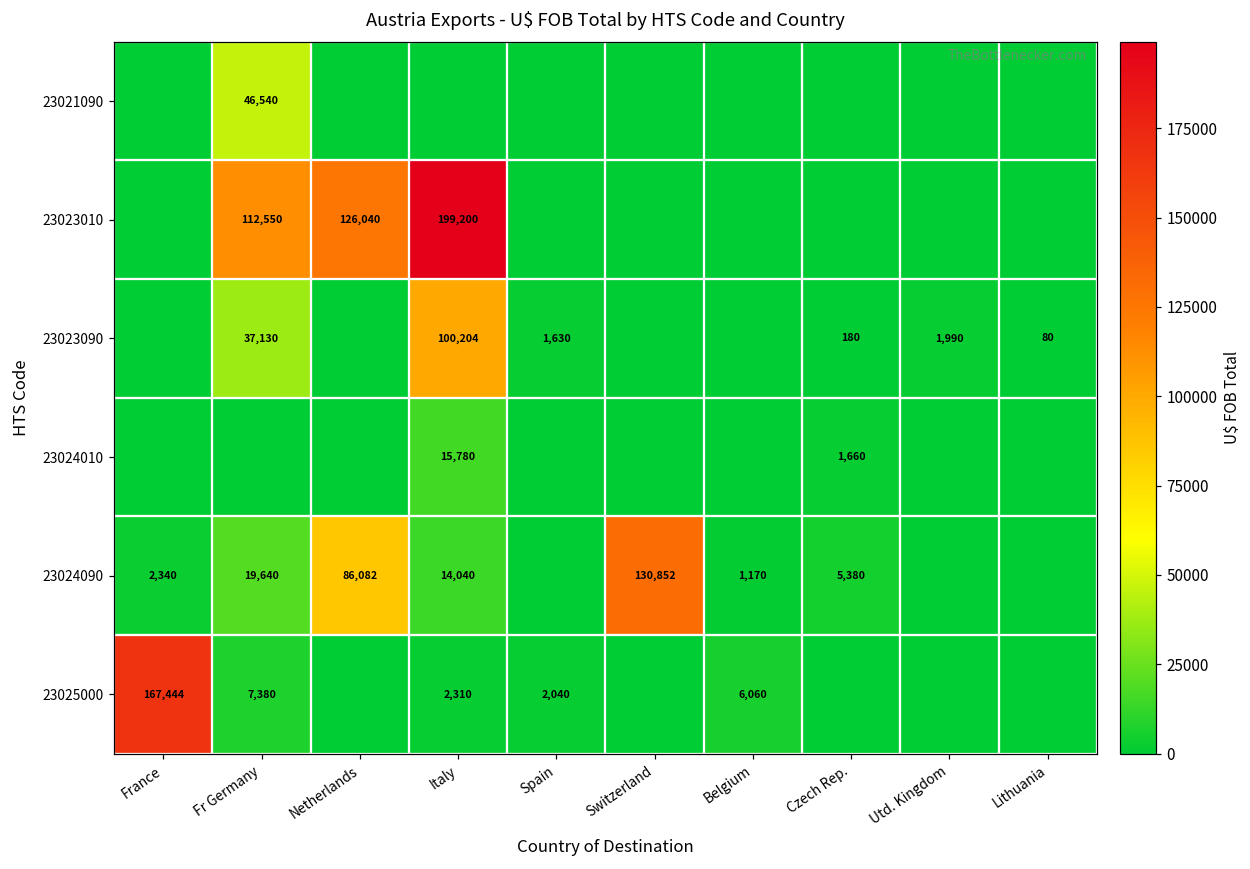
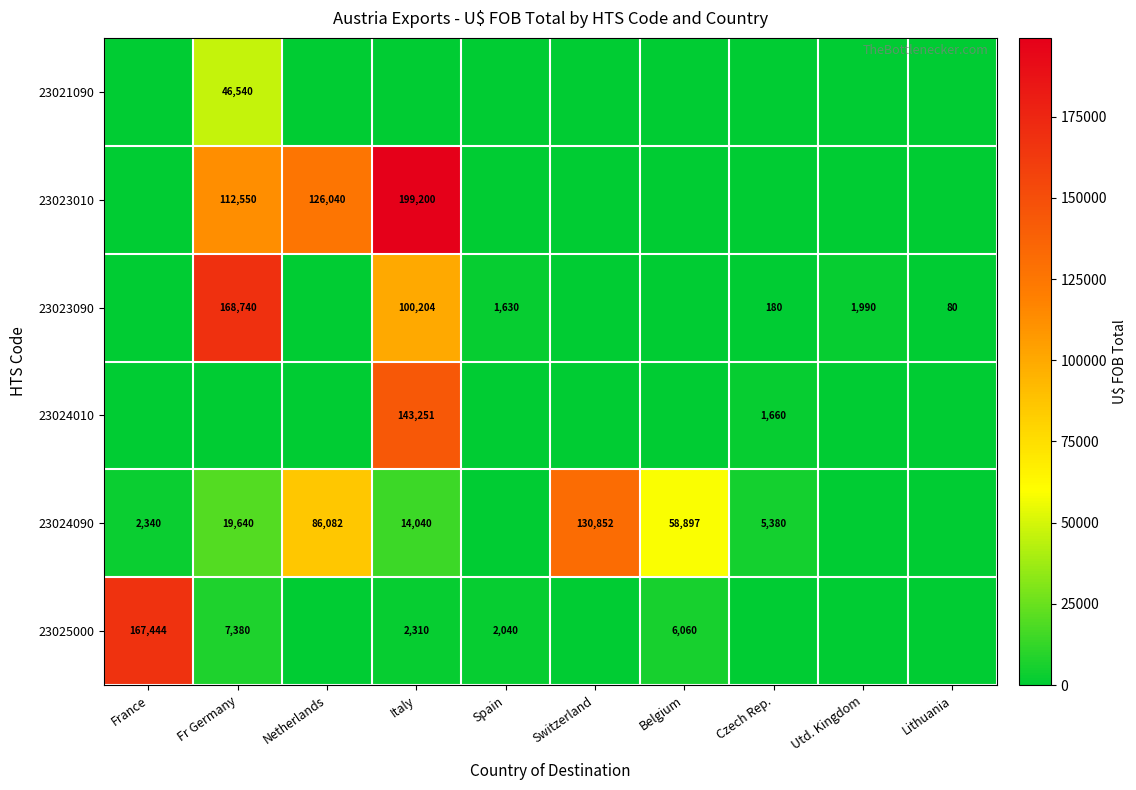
  {
    "23021090": {
      "Fr Germany": "46,540"
    },
    "23023010": {
      "Fr Germany": "112,550",
      "Netherlands": "126,040",
      "Italy": "199,200"
    },
    "23023090": {
-     "Fr Germany": "37,130",
+     "Fr Germany": "168,740",
      "Italy": "100,204",
      "Spain": "1,630",
      "Czech Rep.": "180",
      "Utd. Kingdom": "1,990",
      "Lithuania": "80"
    },
    "23024010": {
-     "Italy": "15,780",
+     "Italy": "143,251",
      "Czech Rep.": "1,660"
    },
    "23024090": {
      "France": "2,340",
      "Fr Germany": "19,640",
      "Netherlands": "86,082",
      "Italy": "14,040",
      "Switzerland": "130,852",
-     "Belgium": "1,170",
+     "Belgium": "58,897",
      "Czech Rep.": "5,380"
    },
    "23025000": {
      "France": "167,444",
      "Fr Germany": "7,380",
      "Italy": "2,310",
      "Spain": "2,040",
      "Belgium": "6,060"
    }
  }
